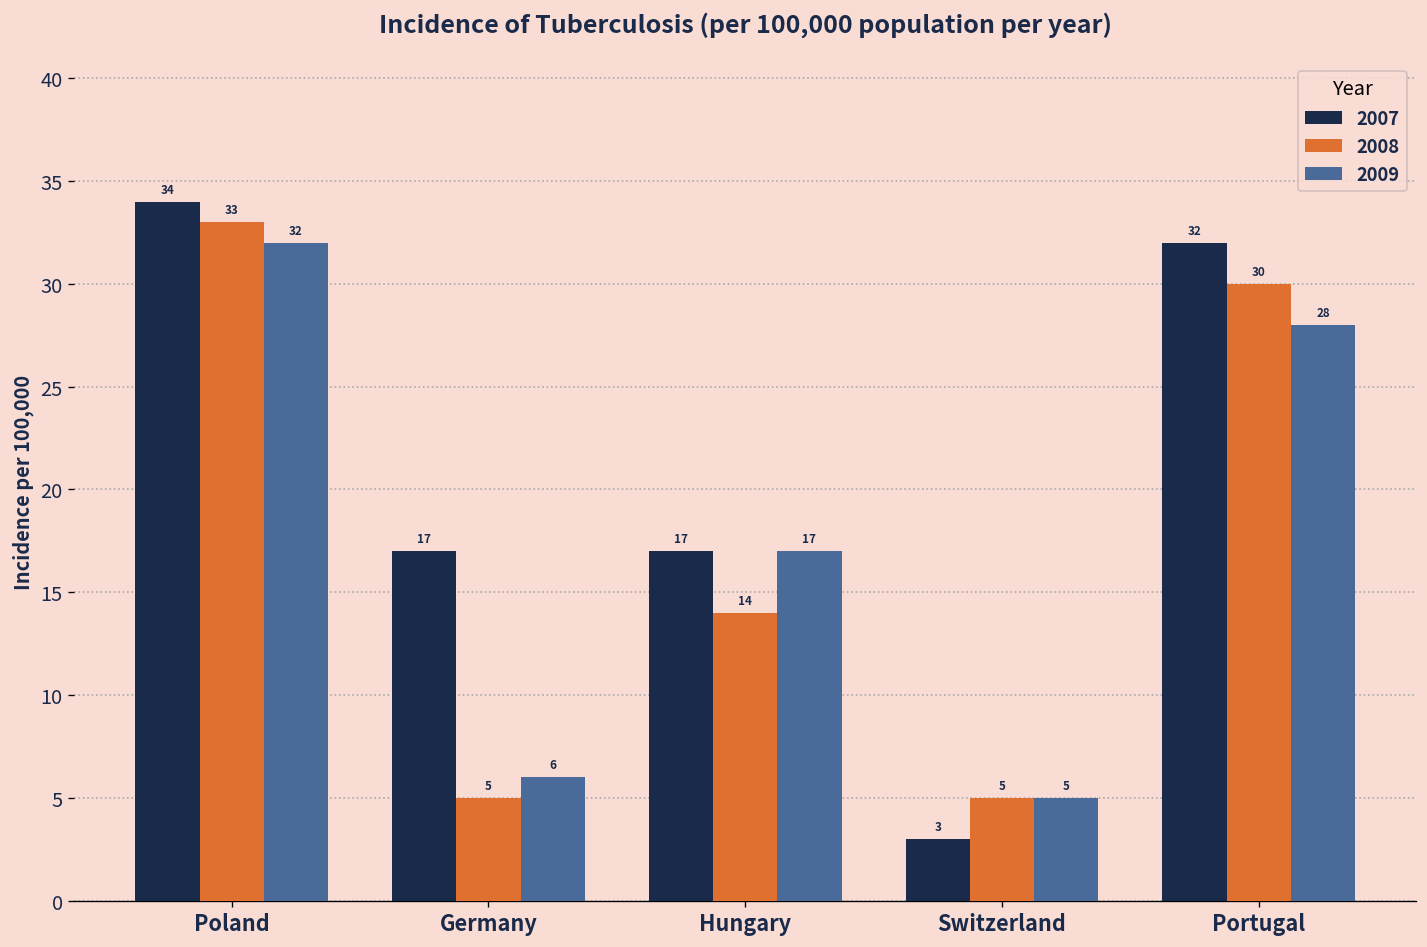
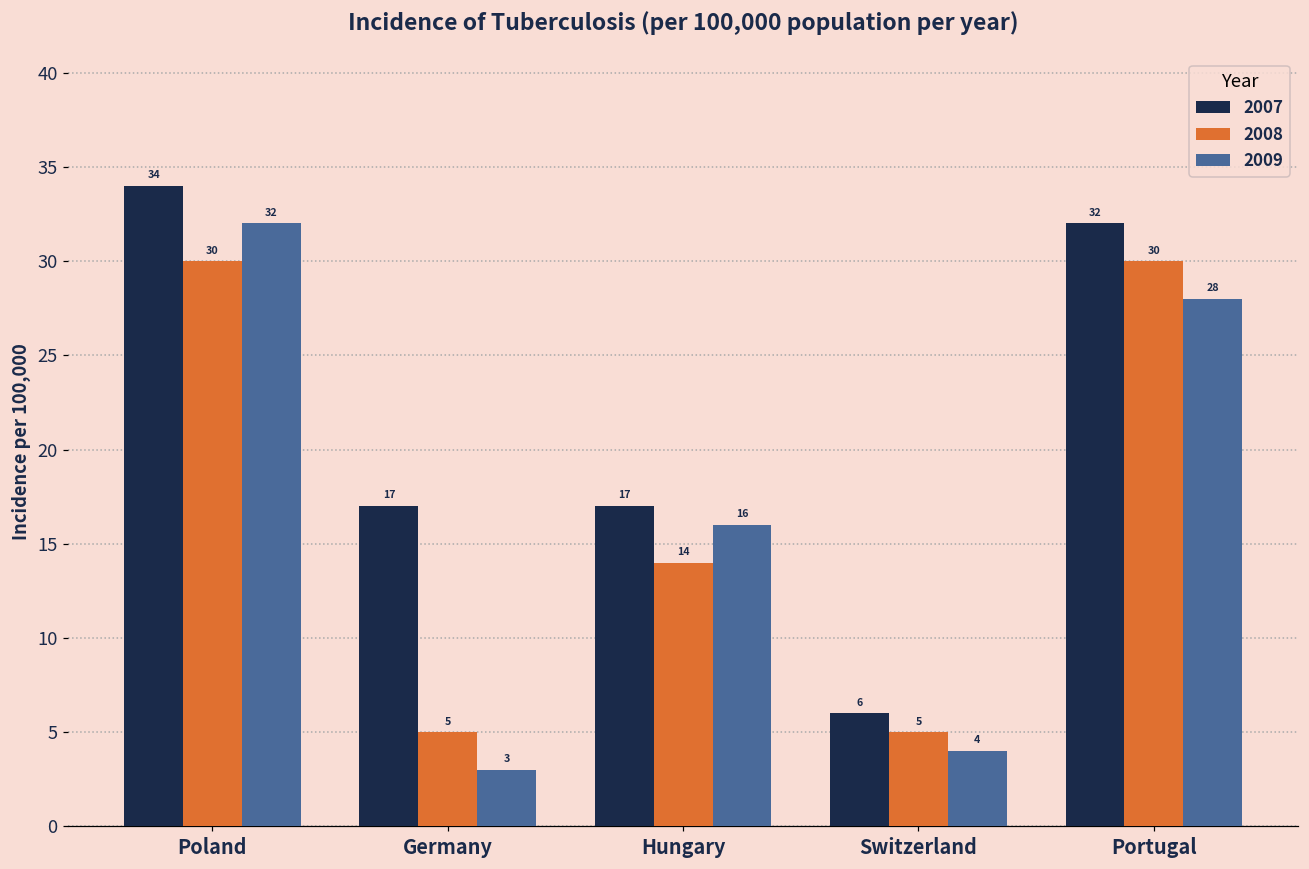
  {
    "2007": {
      "Poland": 34,
      "Germany": 17,
      "Hungary": 17,
-     "Switzerland": 3,
+     "Switzerland": 6,
      "Portugal": 32
    },
    "2008": {
-     "Poland": 33,
+     "Poland": 30,
      "Germany": 5,
      "Hungary": 14,
      "Switzerland": 5,
      "Portugal": 30
    },
    "2009": {
      "Poland": 32,
-     "Germany": 6,
-     "Hungary": 17,
-     "Switzerland": 5,
+     "Germany": 3,
+     "Hungary": 16,
+     "Switzerland": 4,
      "Portugal": 28
    }
  }
